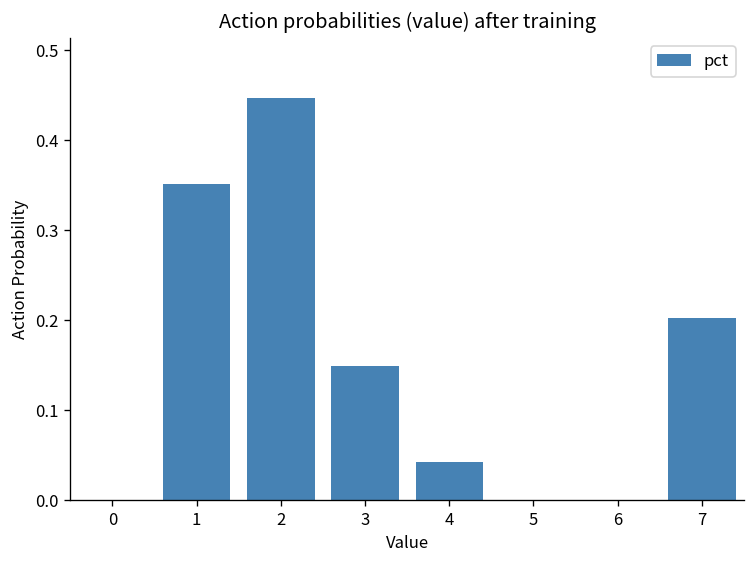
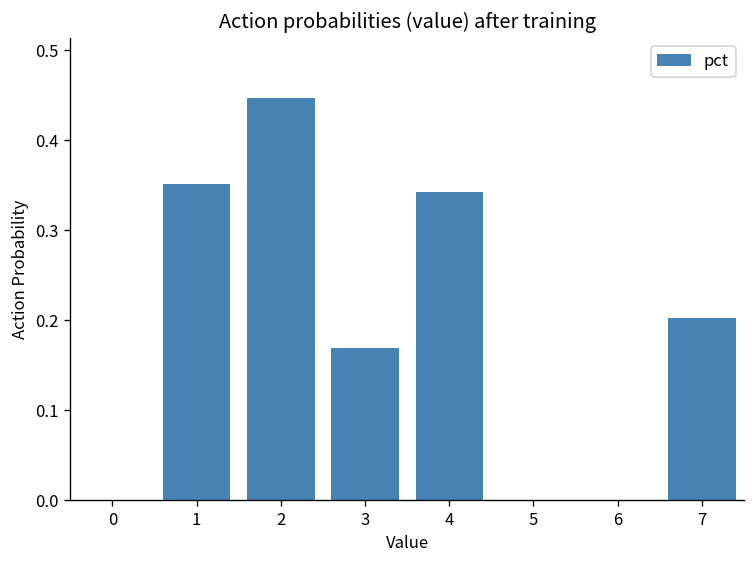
  {
    "0": 0.00,
    "1": 0.35,
    "2": 0.45,
-   "3": 0.15,
-   "4": 0.04,
+   "3": 0.17,
+   "4": 0.34,
    "5": 0.00,
    "6": 0.00,
    "7": 0.20
  }
